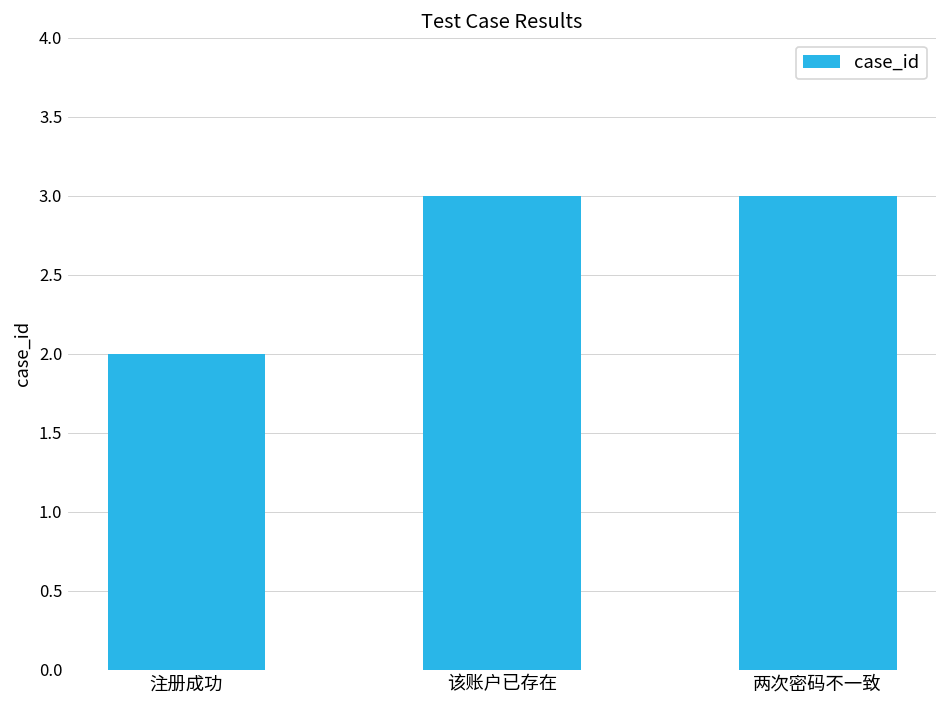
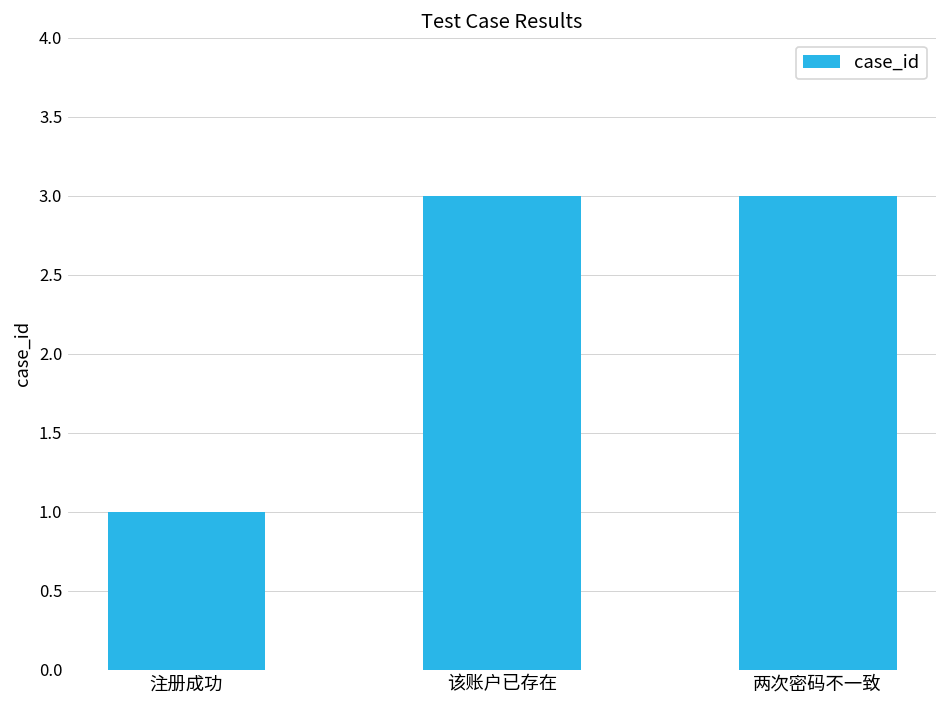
  {
-   "注册成功": 2,
+   "注册成功": 1,
    "该账户已存在": 3,
    "两次密码不一致": 3
  }
